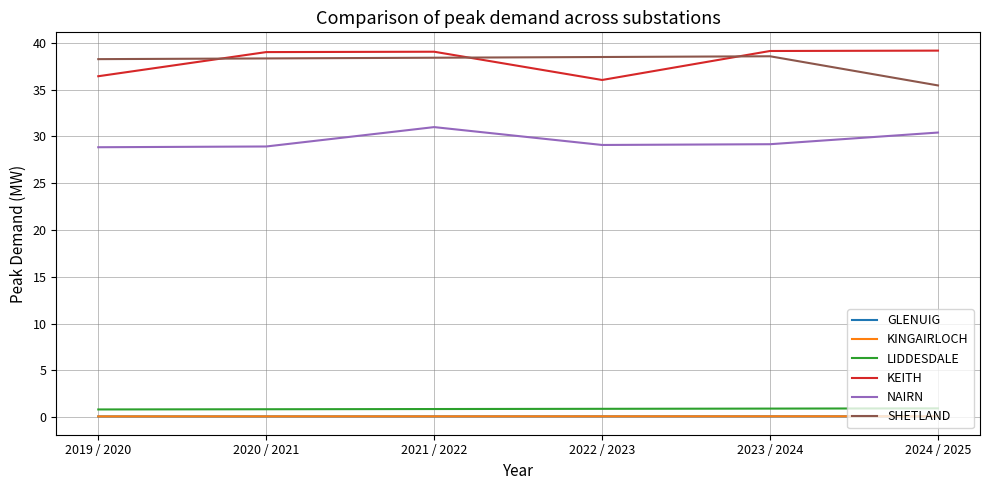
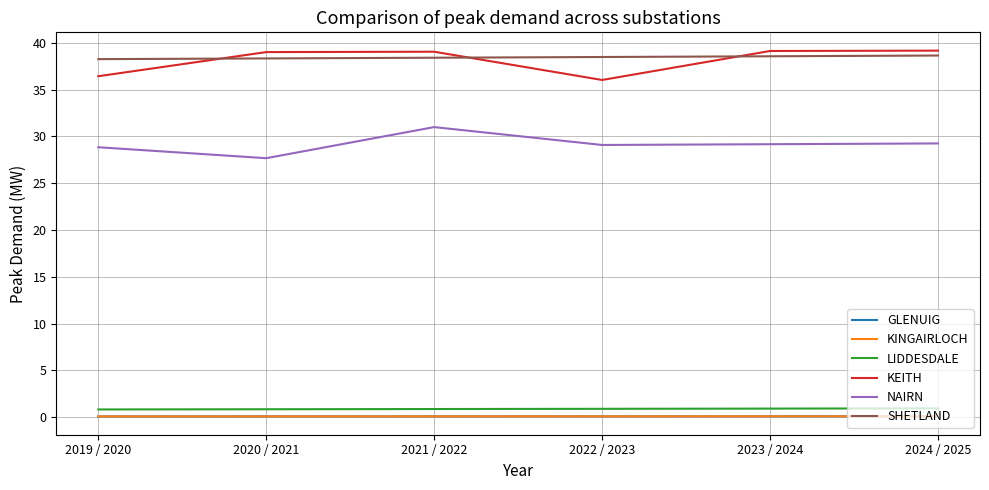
  {
    "KINGAIRLOCH": {
      "2019 / 2020": 0,
      "2020 / 2021": 0,
      "2021 / 2022": 0,
      "2022 / 2023": 0,
      "2023 / 2024": 0
    },
    "LIDDESDALE": {
      "2019 / 2020": 1,
      "2020 / 2021": 1,
      "2021 / 2022": 1,
      "2022 / 2023": 1,
      "2023 / 2024": 1
    },
    "KEITH": {
      "2019 / 2020": 36,
      "2020 / 2021": 39,
      "2021 / 2022": 39,
      "2022 / 2023": 36,
      "2023 / 2024": 39,
      "2024 / 2025": 39
    },
    "NAIRN": {
      "2019 / 2020": 29,
-     "2020 / 2021": 29,
+     "2020 / 2021": 28,
      "2021 / 2022": 31,
      "2022 / 2023": 29,
      "2023 / 2024": 29,
-     "2024 / 2025": 30
+     "2024 / 2025": 29
    },
    "SHETLAND": {
      "2019 / 2020": 38,
      "2020 / 2021": 38,
      "2021 / 2022": 38,
      "2022 / 2023": 38,
      "2023 / 2024": 39,
-     "2024 / 2025": 35
+     "2024 / 2025": 39
    }
  }
